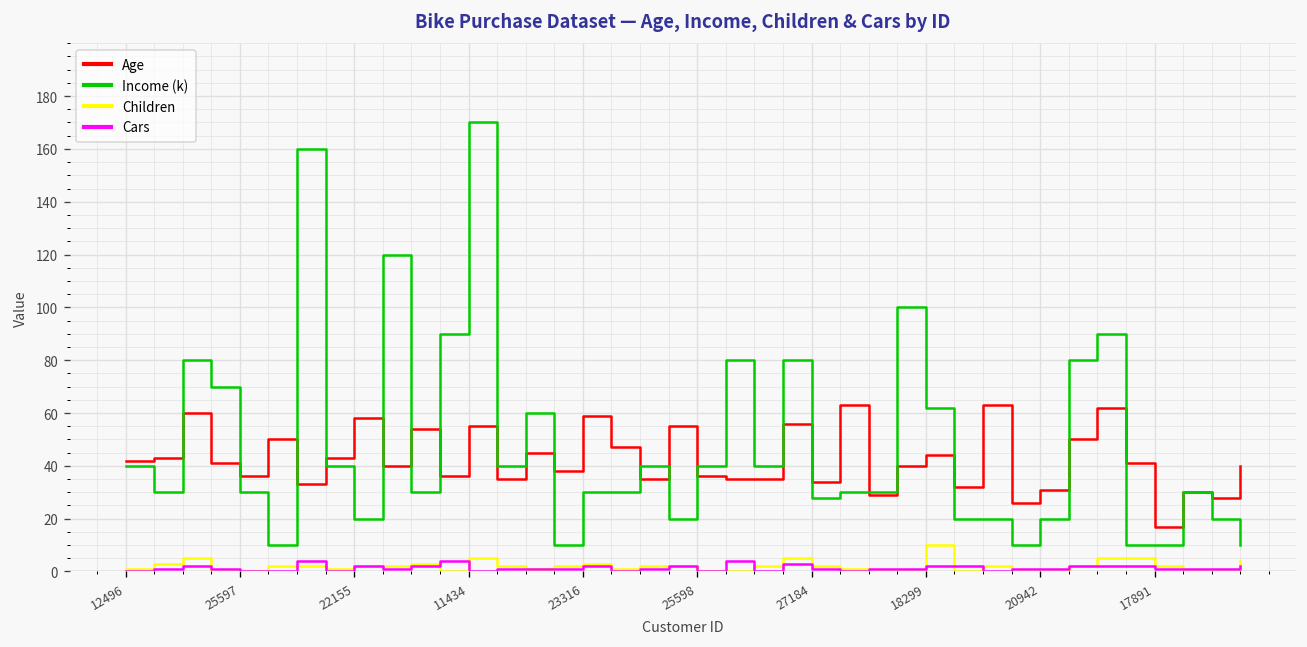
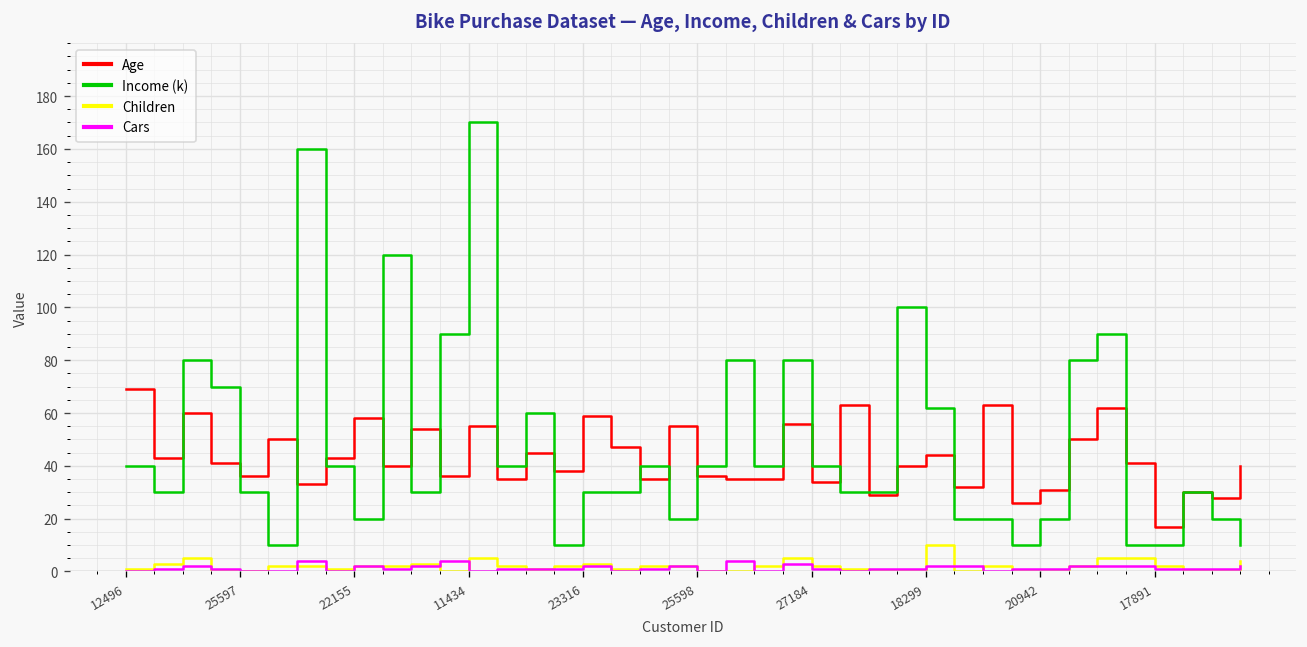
  {
    "Age": {
-     "12496": 42,
+     "12496": 69,
      "25597": 36,
      "22155": 58,
      "11434": 55,
      "23316": 59,
      "25598": 36,
      "27184": 34,
      "18299": 44,
      "20942": 31,
      "17891": 17
    },
    "Income (k)": {
      "12496": 40,
      "25597": 30,
      "22155": 20,
      "11434": 170,
      "23316": 30,
      "25598": 40,
-     "27184": 28,
+     "27184": 40,
      "18299": 62,
      "20942": 20,
      "17891": 10
    },
    "Children": {
      "11434": 5,
      "18299": 10
    },
    "Cars": {
      "11434": 0,
      "18299": 2
    }
  }
